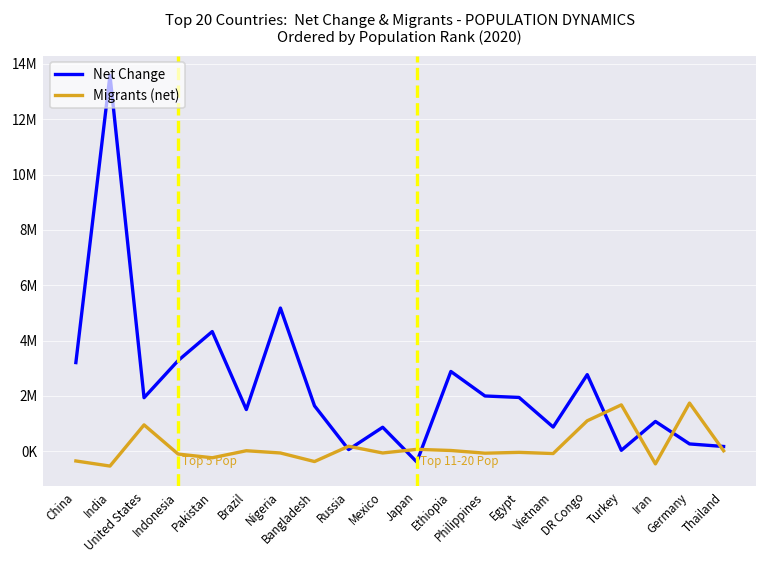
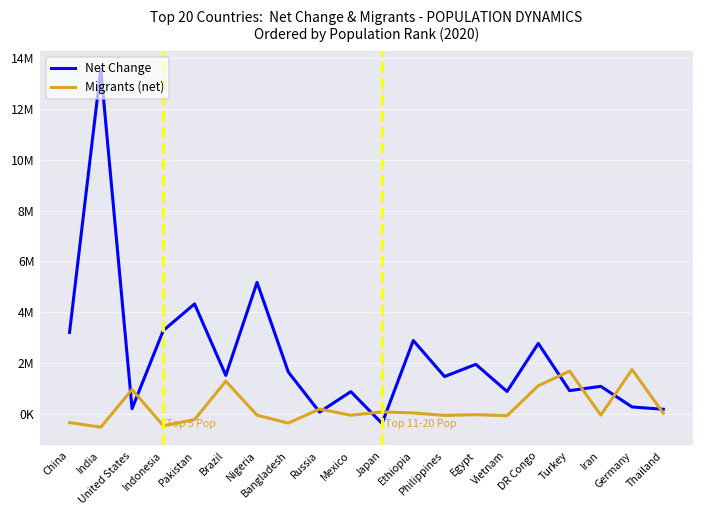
  {
    "Net Change": {
      "China": 3200000,
-     "United States": 1900000,
+     "United States": 200000,
      "Indonesia": 3300000,
      "Pakistan": 4300000,
      "Brazil": 1500000,
      "Nigeria": 5200000,
      "Bangladesh": 1600000,
      "Russia": 100000,
      "Mexico": 900000,
      "Japan": -400000,
      "Ethiopia": 2900000,
-     "Philippines": 2000000,
+     "Philippines": 1500000,
      "Egypt": 1900000,
      "Vietnam": 900000,
      "DR Congo": 2800000,
-     "Turkey": 0,
+     "Turkey": 900000,
      "Iran": 1100000,
      "Germany": 300000,
      "Thailand": 200000
    },
    "Migrants (net)": {
      "China": -300000,
      "India": -500000,
      "United States": 1000000,
-     "Indonesia": -100000,
-     "Brazil": 0,
+     "Indonesia": -500000,
+     "Brazil": 1300000,
      "Nigeria": -100000,
      "Bangladesh": -400000,
      "Russia": 200000,
      "Mexico": -100000,
      "Japan": 100000,
      "Ethiopia": 0,
      "Egypt": 0,
      "Vietnam": -100000,
      "DR Congo": 1100000,
      "Turkey": 1700000,
-     "Iran": -500000,
+     "Iran": -100000,
      "Germany": 1700000,
      "Thailand": 0
    }
  }
